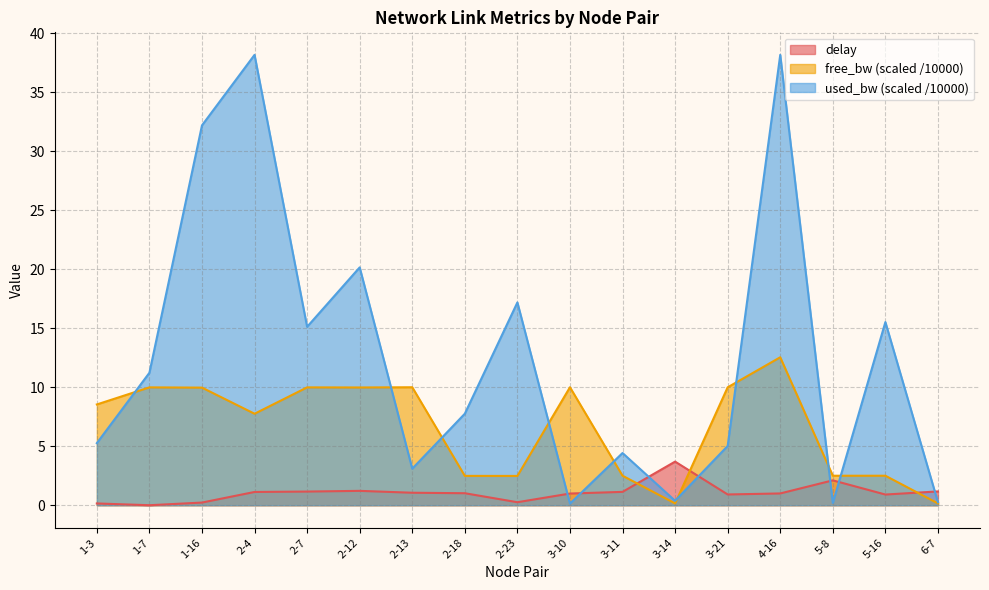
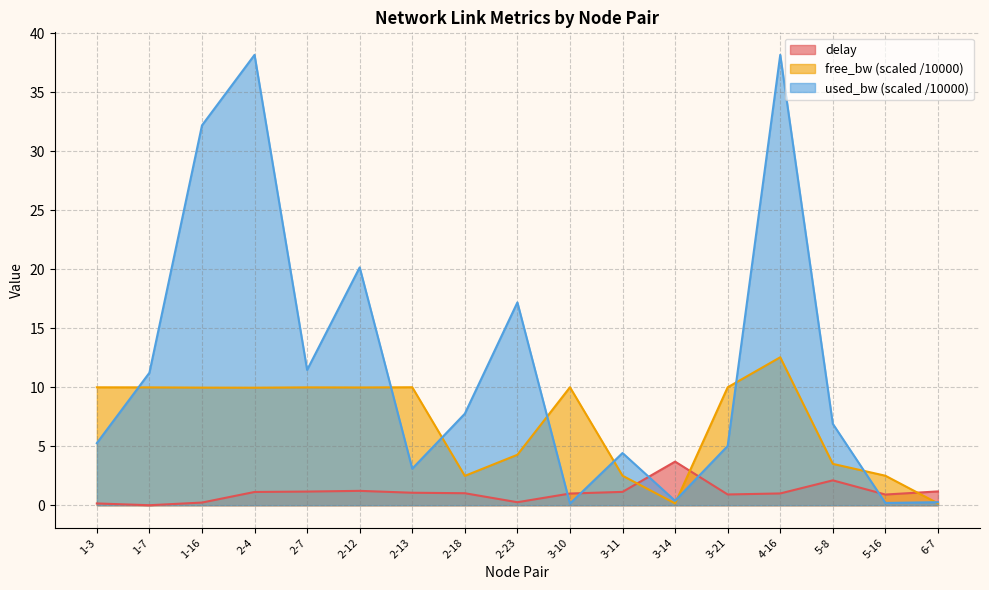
  {
    "delay": {
      "1-3": 0.2,
      "1-7": 0.0,
      "1-16": 0.2,
      "2-4": 1.1,
      "2-7": 1.2,
      "2-12": 1.2,
      "2-13": 1.1,
      "2-18": 1.0,
      "2-23": 0.3,
      "3-10": 1.0,
      "3-11": 1.1,
      "3-14": 3.7,
      "3-21": 0.9,
      "4-16": 1.0,
      "5-8": 2.1,
      "5-16": 0.9,
      "6-7": 1.2
    },
    "free_bw (scaled /10000)": {
-     "1-3": 8.5,
+     "1-3": 10.0,
      "1-7": 10.0,
      "1-16": 10.0,
-     "2-4": 7.8,
+     "2-4": 10.0,
      "2-7": 10.0,
      "2-12": 10.0,
      "2-13": 10.0,
      "2-18": 2.5,
-     "2-23": 2.5,
+     "2-23": 4.3,
      "3-10": 10.0,
      "3-11": 2.5,
      "3-14": 0.2,
      "3-21": 10.0,
      "4-16": 12.5,
-     "5-8": 2.5,
+     "5-8": 3.5,
      "5-16": 2.5
    },
    "used_bw (scaled /10000)": {
      "1-3": 5.3,
      "1-7": 11.2,
      "1-16": 32.2,
      "2-4": 38.2,
-     "2-7": 15.1,
+     "2-7": 11.5,
      "2-12": 20.2,
      "2-13": 3.1,
      "2-18": 7.8,
      "2-23": 17.2,
      "3-10": 0.1,
      "3-11": 4.4,
      "3-14": 0.4,
      "3-21": 5.0,
      "4-16": 38.2,
-     "5-8": 0.2,
-     "5-16": 15.5
+     "5-8": 6.9,
+     "5-16": 0.2
    }
  }
